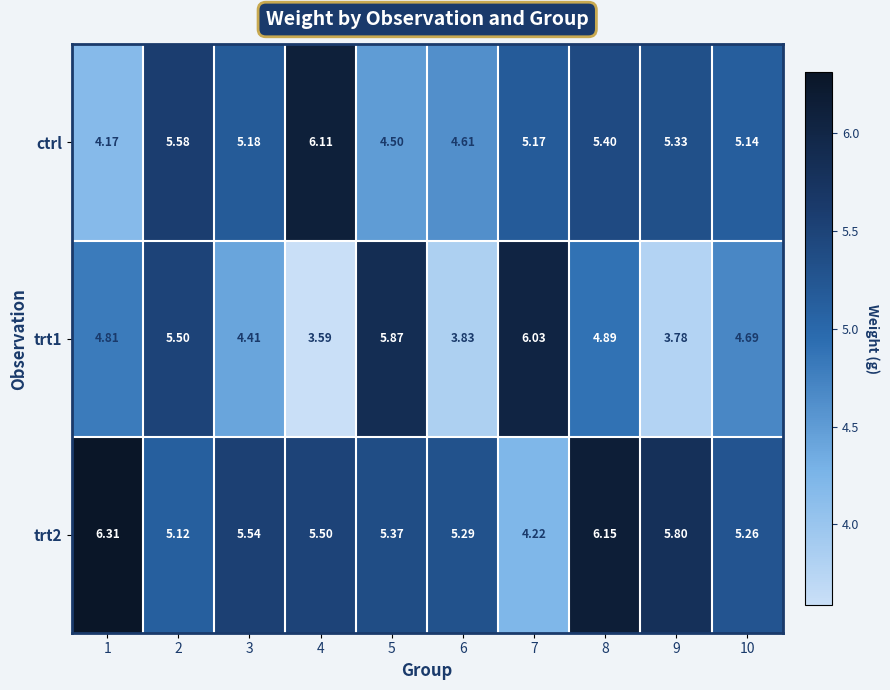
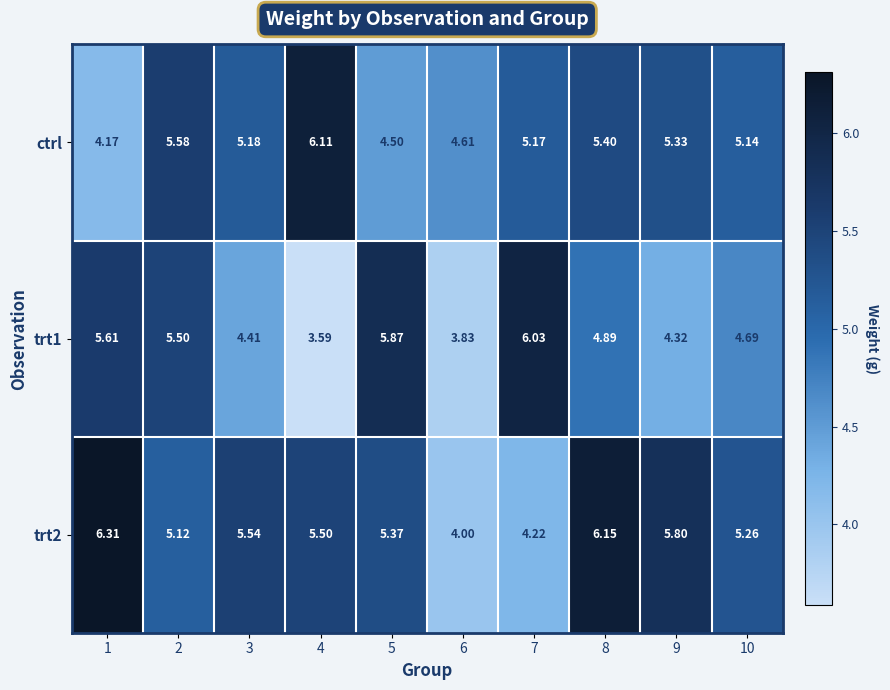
  {
    "ctrl": {
      "1": 4.17,
      "2": 5.58,
      "3": 5.18,
      "4": 6.11,
      "5": 4.50,
      "6": 4.61,
      "7": 5.17,
      "8": 5.40,
      "9": 5.33,
      "10": 5.14
    },
    "trt1": {
-     "1": 4.81,
+     "1": 5.61,
      "2": 5.50,
      "3": 4.41,
      "4": 3.59,
      "5": 5.87,
      "6": 3.83,
      "7": 6.03,
      "8": 4.89,
-     "9": 3.78,
+     "9": 4.32,
      "10": 4.69
    },
    "trt2": {
      "1": 6.31,
      "2": 5.12,
      "3": 5.54,
      "4": 5.50,
      "5": 5.37,
-     "6": 5.29,
+     "6": 4.00,
      "7": 4.22,
      "8": 6.15,
      "9": 5.80,
      "10": 5.26
    }
  }
